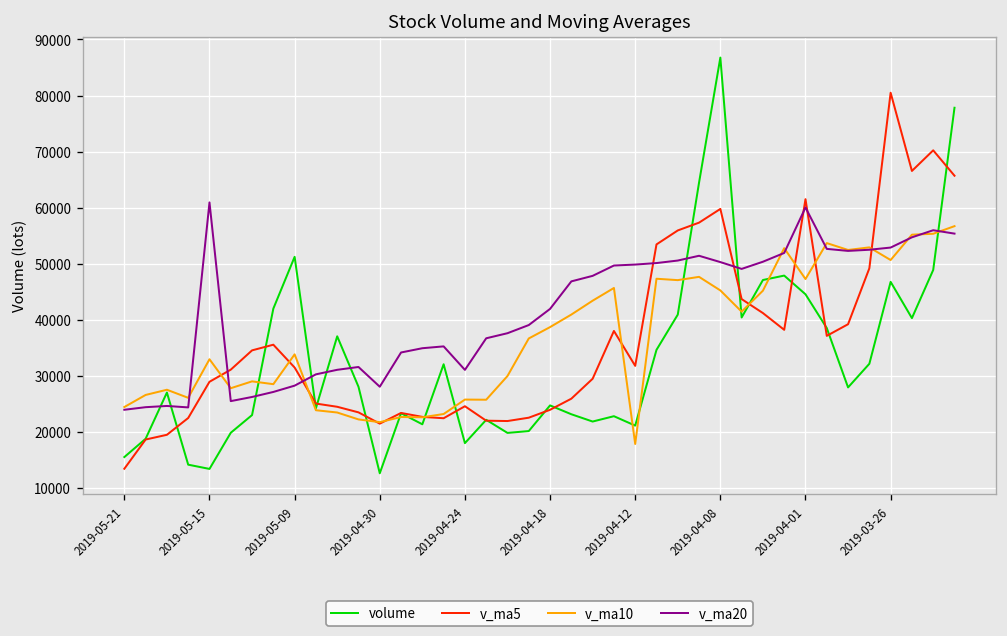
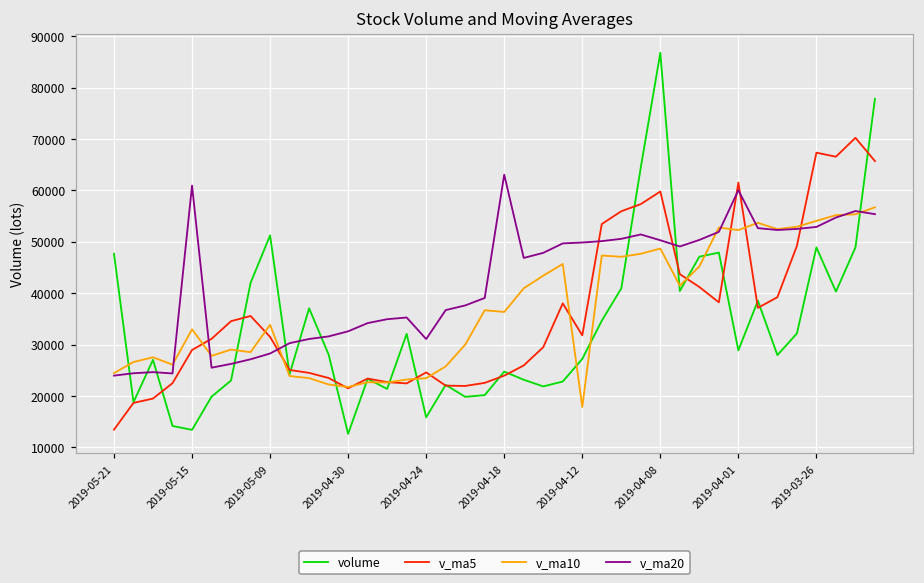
  {
    "volume": {
-     "2019-05-21": 16000,
+     "2019-05-21": 48000,
      "2019-05-15": 13000,
      "2019-05-09": 51000,
      "2019-04-30": 13000,
-     "2019-04-24": 18000,
+     "2019-04-24": 16000,
      "2019-04-18": 25000,
-     "2019-04-12": 21000,
+     "2019-04-12": 27000,
      "2019-04-08": 87000,
-     "2019-04-01": 45000,
-     "2019-03-26": 47000
+     "2019-04-01": 29000,
+     "2019-03-26": 49000
    },
    "v_ma5": {
      "2019-05-21": 13000,
      "2019-05-15": 29000,
      "2019-05-09": 31000,
      "2019-04-24": 25000,
      "2019-04-18": 24000,
      "2019-04-12": 32000,
      "2019-04-08": 60000,
      "2019-04-01": 62000,
-     "2019-03-26": 81000
+     "2019-03-26": 67000
    },
    "v_ma10": {
      "2019-05-15": 33000,
      "2019-05-09": 34000,
-     "2019-04-24": 26000,
-     "2019-04-18": 39000,
+     "2019-04-24": 23000,
+     "2019-04-18": 36000,
      "2019-04-12": 18000,
-     "2019-04-08": 45000,
-     "2019-04-01": 47000,
-     "2019-03-26": 51000
+     "2019-04-08": 49000,
+     "2019-04-01": 52000,
+     "2019-03-26": 54000
    },
    "v_ma20": {
      "2019-05-15": 61000,
      "2019-05-09": 28000,
-     "2019-04-30": 28000,
+     "2019-04-30": 33000,
      "2019-04-24": 31000,
-     "2019-04-18": 42000,
+     "2019-04-18": 63000,
      "2019-04-12": 50000,
      "2019-04-08": 50000,
      "2019-04-01": 60000,
      "2019-03-26": 53000
    }
  }
